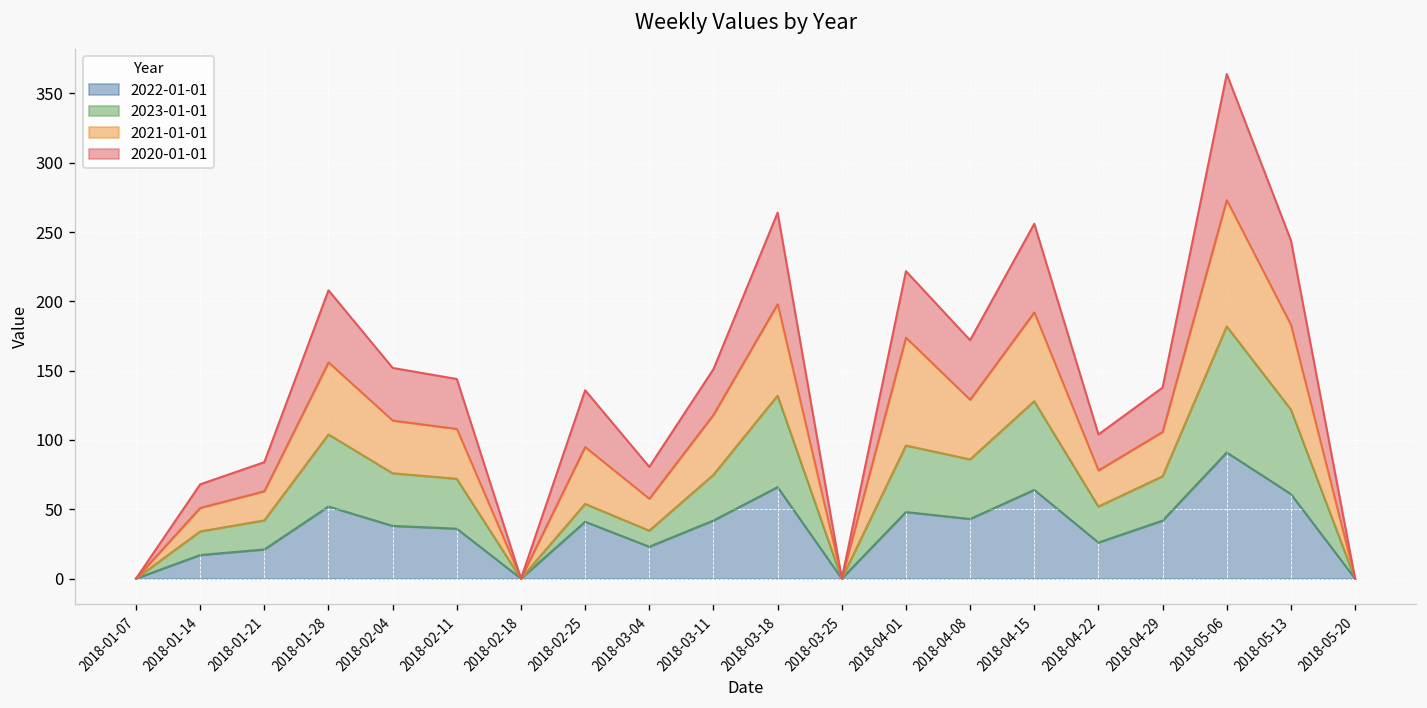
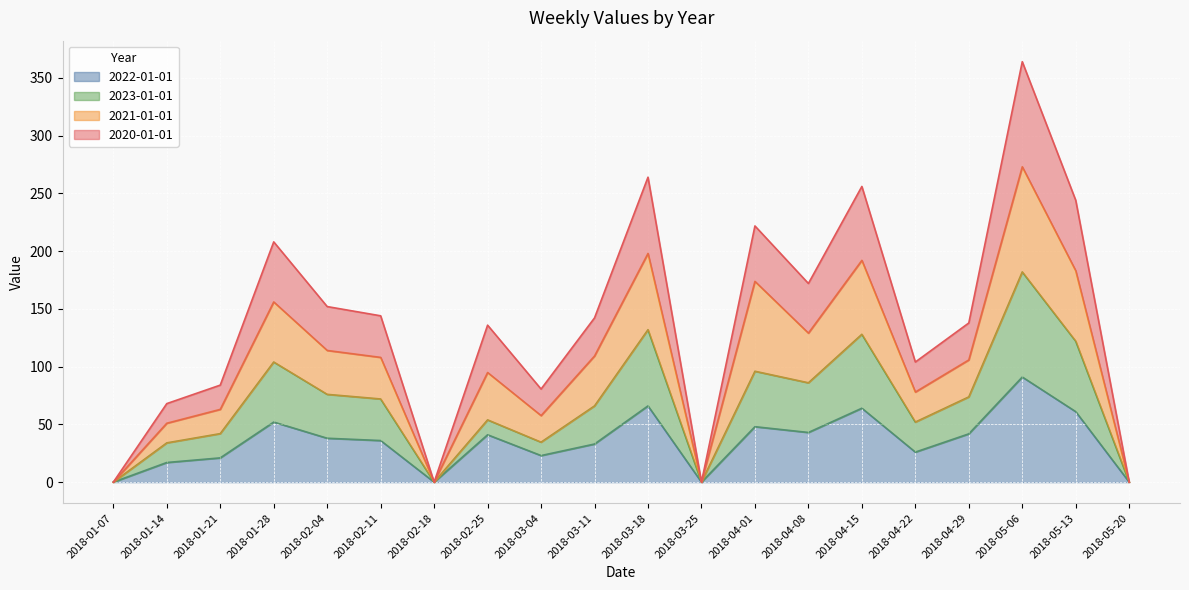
  {
    "2022-01-01": {
      "2018-01-14": 17,
      "2018-01-21": 21,
      "2018-01-28": 52,
      "2018-02-04": 38,
      "2018-02-11": 36,
      "2018-02-25": 41,
      "2018-03-04": 23,
-     "2018-03-11": 42,
+     "2018-03-11": 33,
      "2018-03-18": 66,
      "2018-04-01": 48,
      "2018-04-08": 43,
      "2018-04-15": 64,
      "2018-04-22": 26,
      "2018-04-29": 42,
      "2018-05-06": 91,
      "2018-05-13": 61
    },
    "2023-01-01": {
      "2018-01-14": 17,
      "2018-01-21": 21,
      "2018-01-28": 52,
      "2018-02-04": 38,
      "2018-02-11": 36,
      "2018-02-25": 13,
      "2018-03-04": 12,
      "2018-03-11": 33,
      "2018-03-18": 66,
      "2018-04-01": 48,
      "2018-04-08": 43,
      "2018-04-15": 64,
      "2018-04-22": 26,
      "2018-04-29": 32,
      "2018-05-06": 91,
      "2018-05-13": 61
    }
  }
